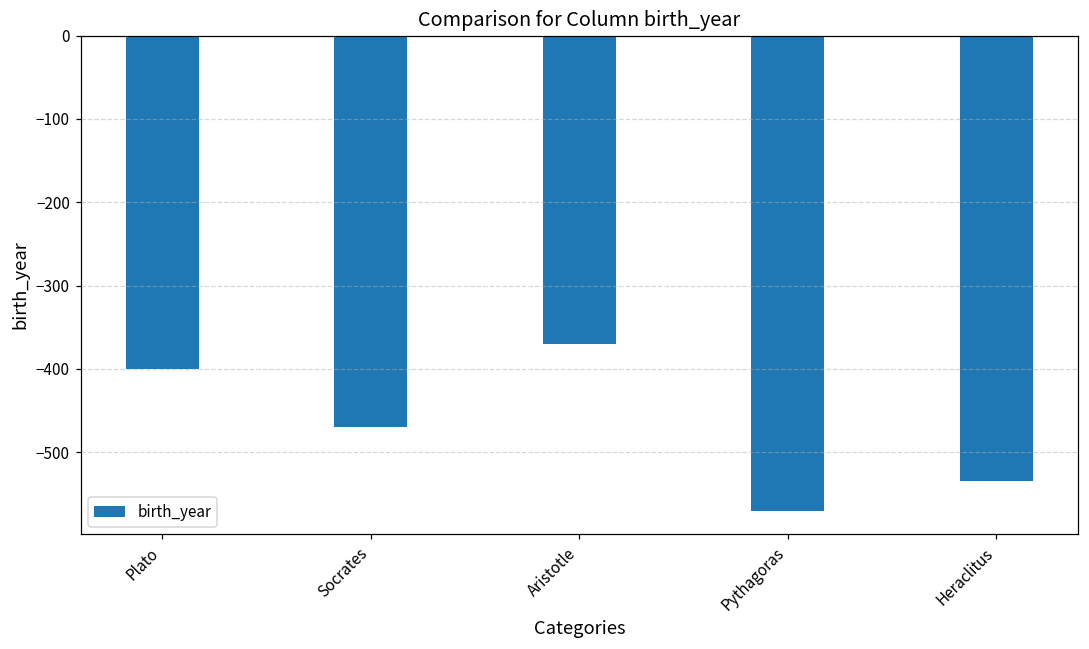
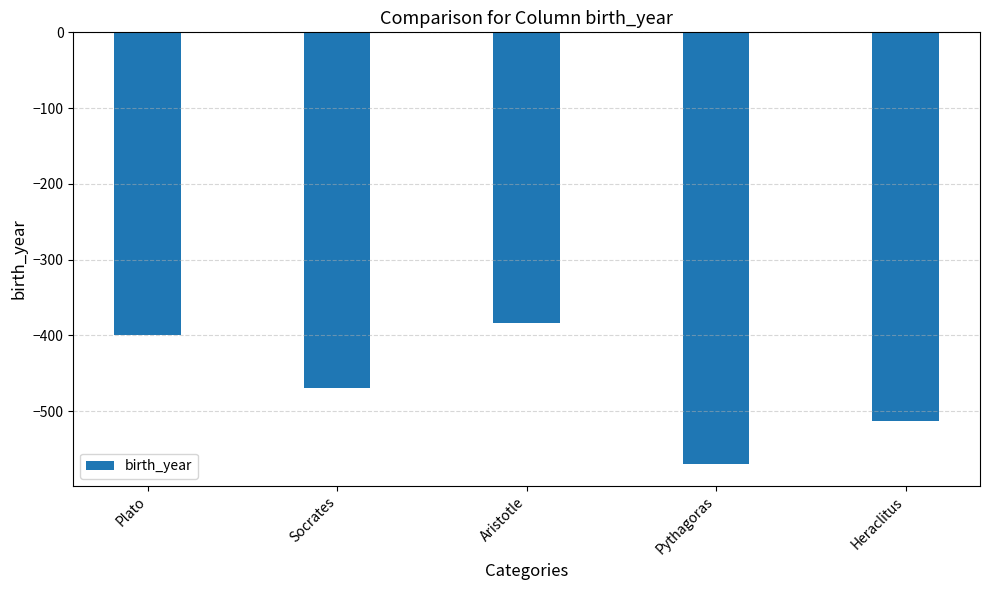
  {
    "Plato": -400,
    "Socrates": -470,
-   "Aristotle": -370,
+   "Aristotle": -380,
    "Pythagoras": -570,
-   "Heraclitus": -540
+   "Heraclitus": -510
  }
